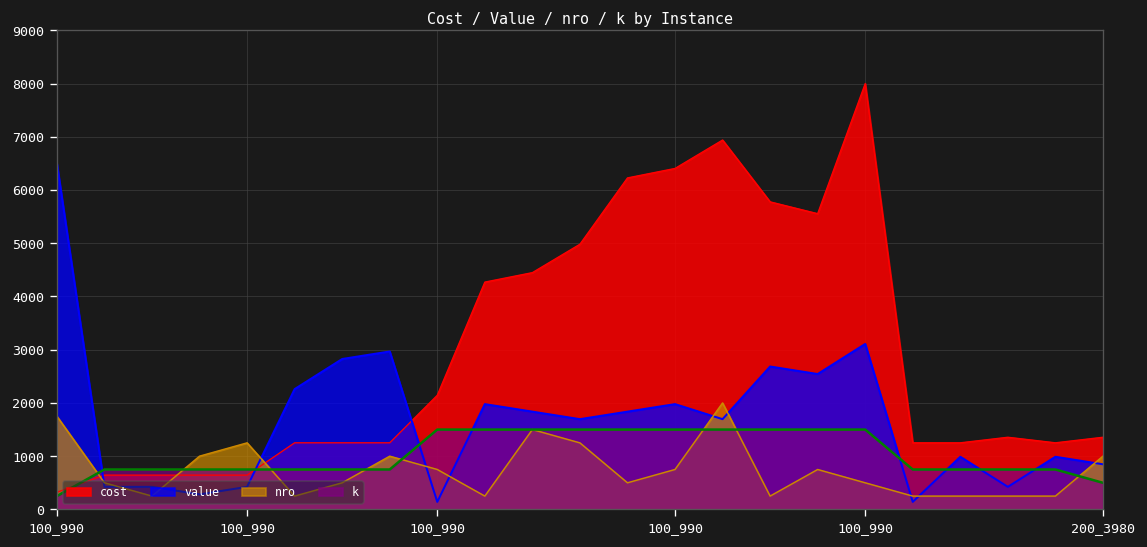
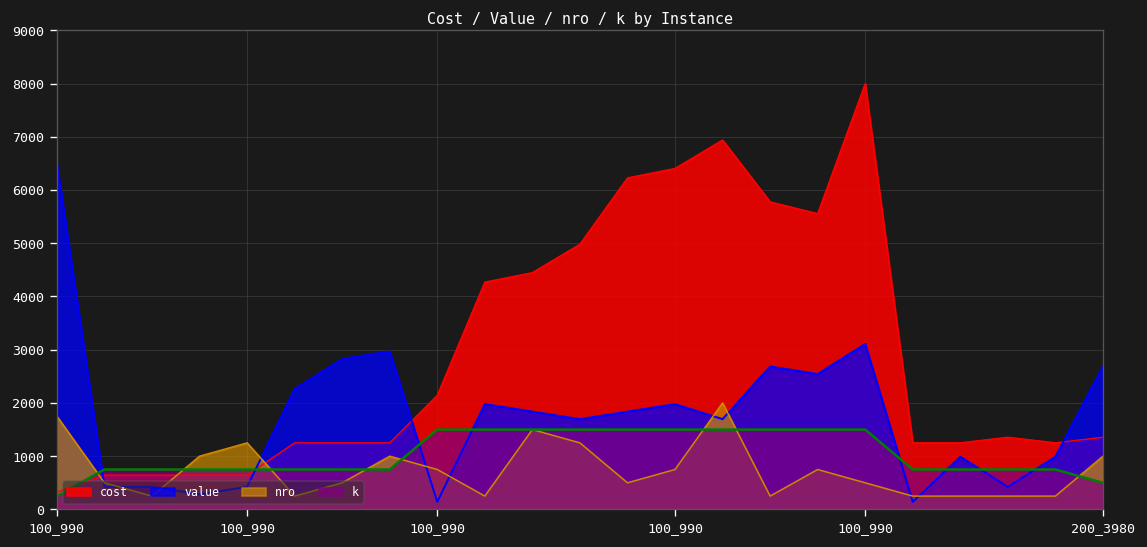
  {
    "cost": {
      "200_3980": 1400
    },
    "value": {
-     "200_3980": 800
+     "200_3980": 2700
    },
    "nro": {
      "200_3980": 1000
    },
    "k": {
      "200_3980": 500
    }
  }
